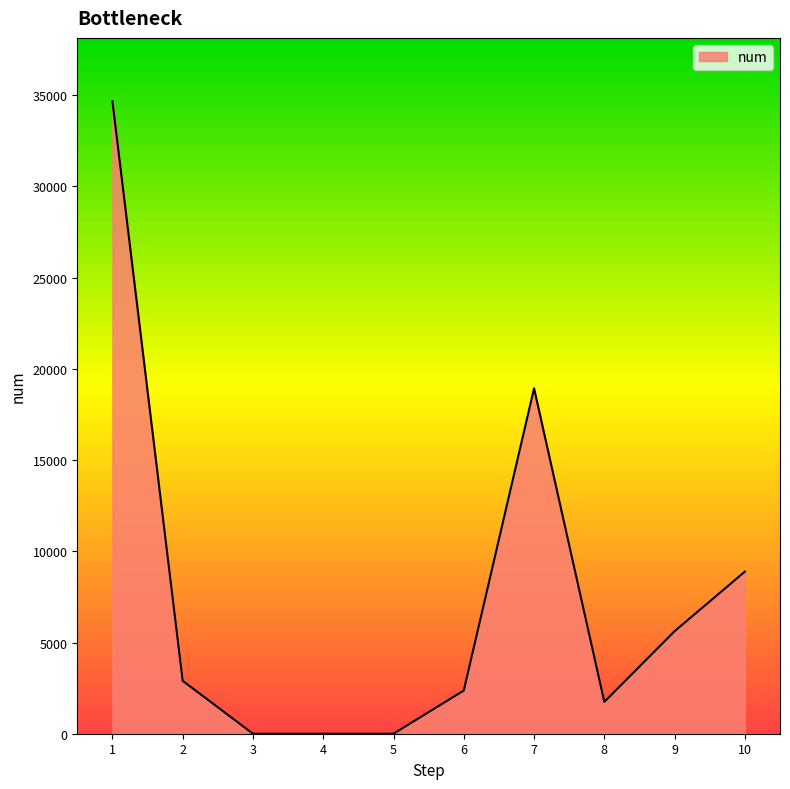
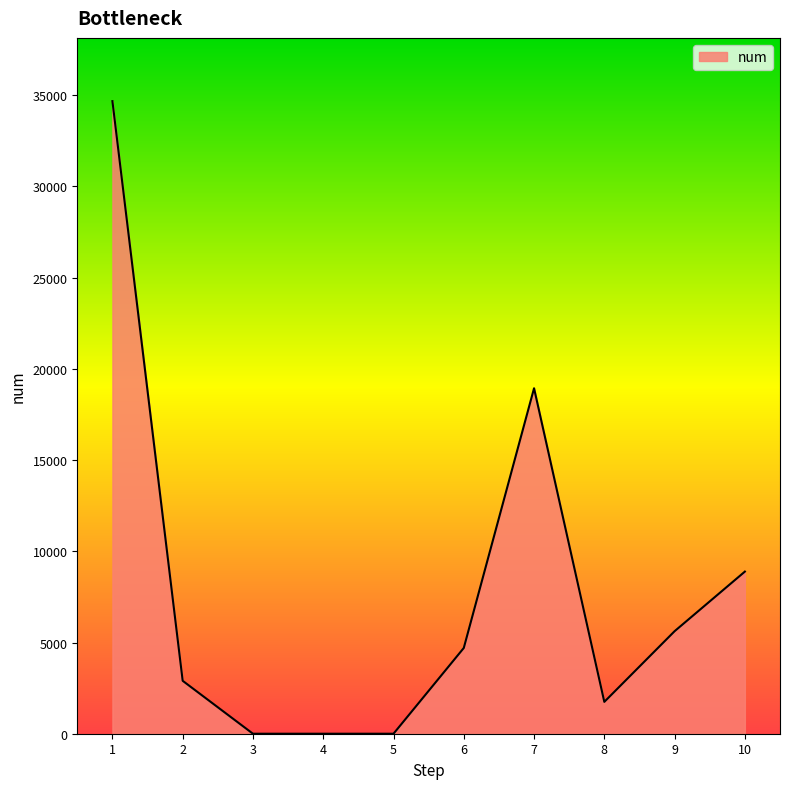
  {
    "1": 34700,
    "2": 2900,
    "3": 0,
    "4": 0,
    "5": 0,
-   "6": 2400,
+   "6": 4700,
    "7": 18900,
    "8": 1700,
    "9": 5600,
    "10": 8900
  }
